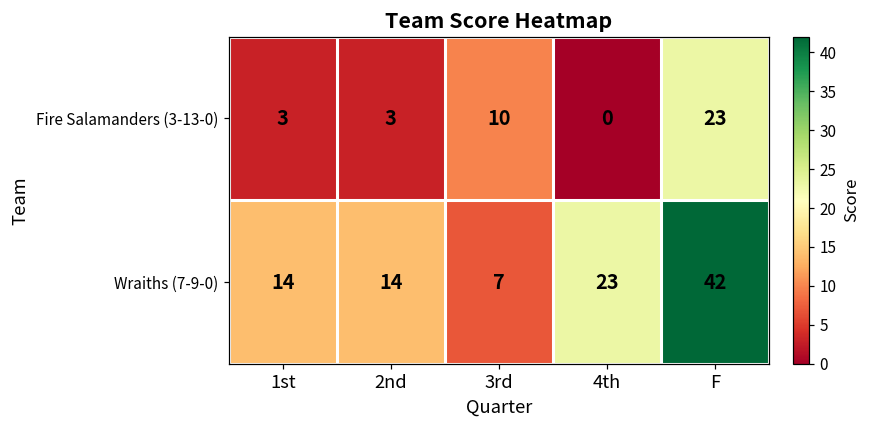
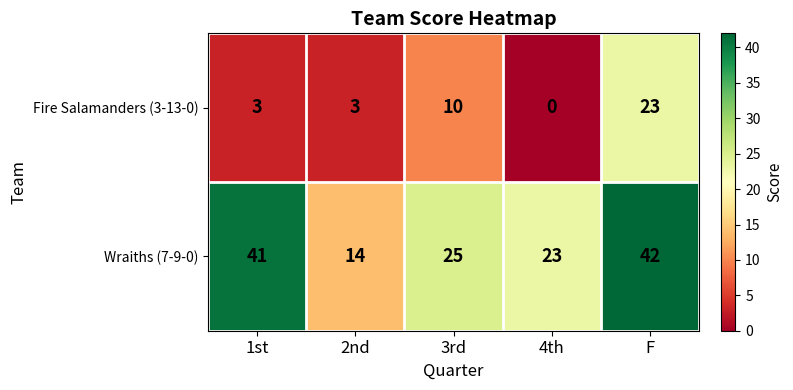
  {
    "Fire Salamanders (3-13-0)": {
      "1st": 3,
      "2nd": 3,
      "3rd": 10,
      "4th": 0,
      "F": 23
    },
    "Wraiths (7-9-0)": {
-     "1st": 14,
+     "1st": 41,
      "2nd": 14,
-     "3rd": 7,
+     "3rd": 25,
      "4th": 23,
      "F": 42
    }
  }
